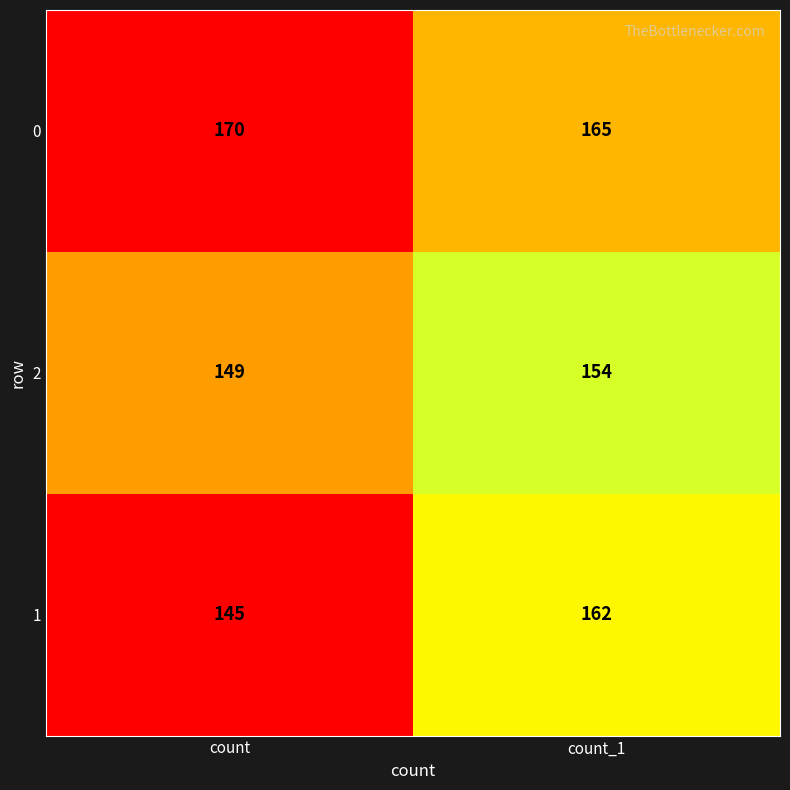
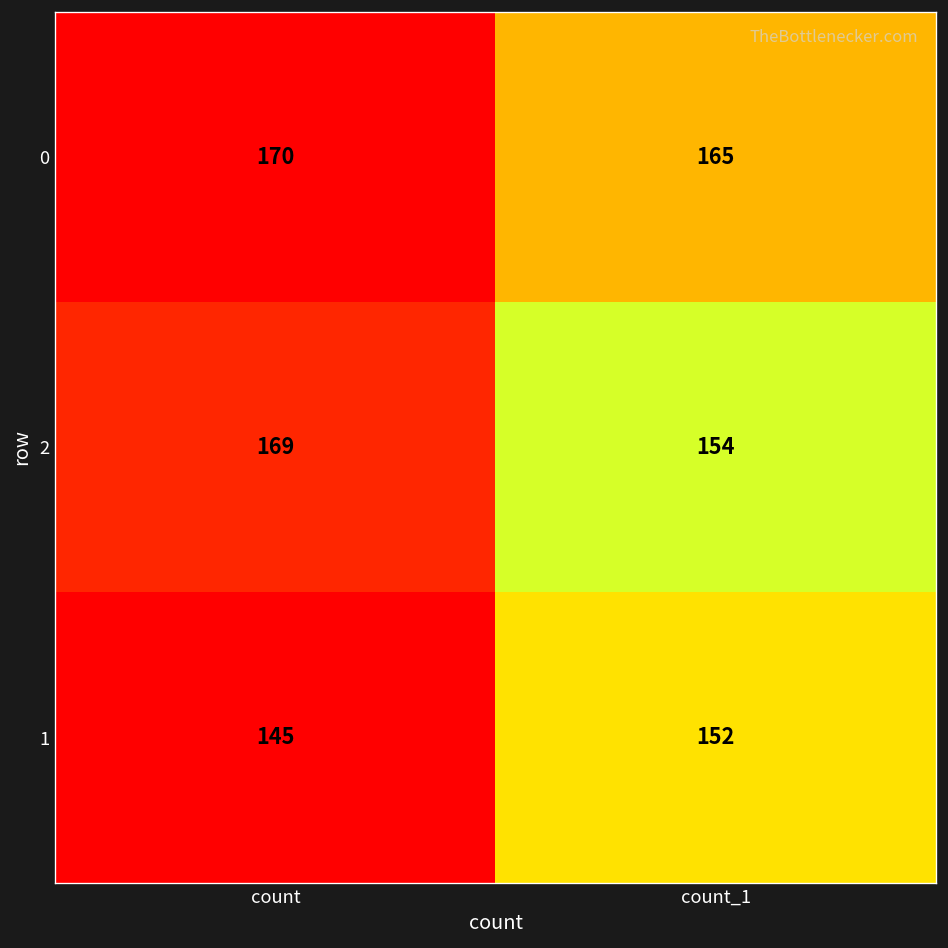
  {
    "0": {
      "count": 170
    },
    "2": {
-     "count": 149,
+     "count": 169,
      "count_1": 154
    },
    "1": {
      "count": 145,
-     "count_1": 162
+     "count_1": 152
    }
  }
